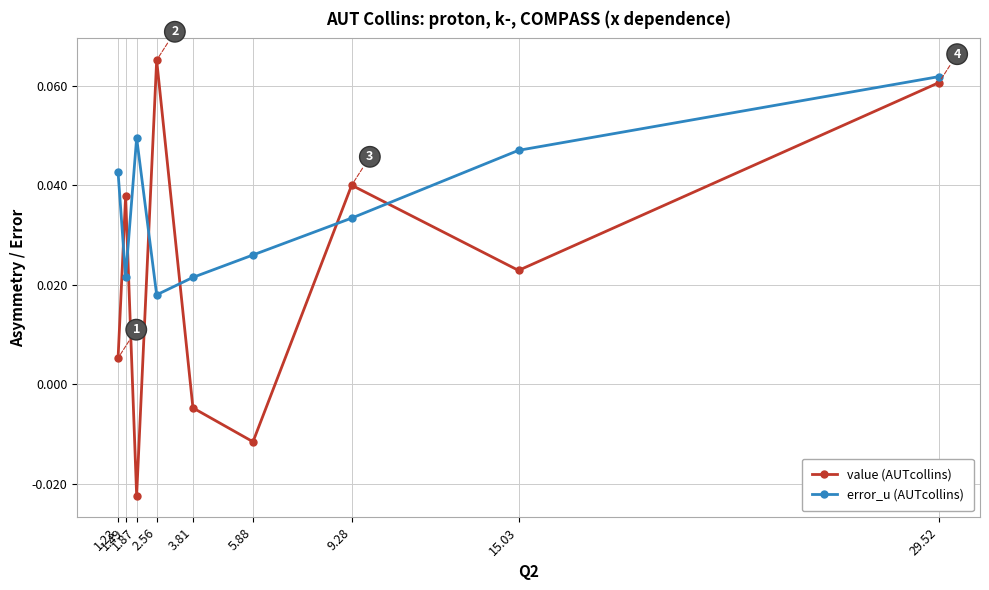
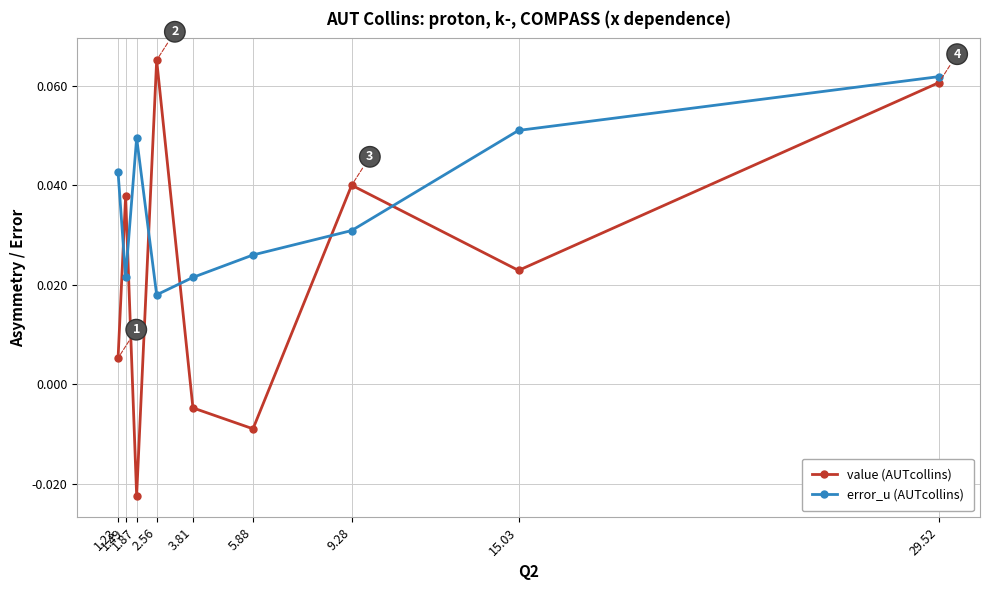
  {
    "value (AUTcollins)": {
      "1.49": 0.038,
      "1.87": -0.022,
      "2.56": 0.065,
      "3.81": -0.005,
-     "5.88": -0.012,
+     "5.88": -0.009,
      "9.28": 0.040,
      "15.03": 0.023,
      "29.52": 0.061
    },
    "error_u (AUTcollins)": {
      "1.23": 0.043,
      "1.49": 0.022,
      "1.87": 0.050,
      "2.56": 0.018,
      "3.81": 0.022,
      "5.88": 0.026,
-     "9.28": 0.033,
-     "15.03": 0.047,
+     "9.28": 0.031,
+     "15.03": 0.051,
      "29.52": 0.062
    }
  }
